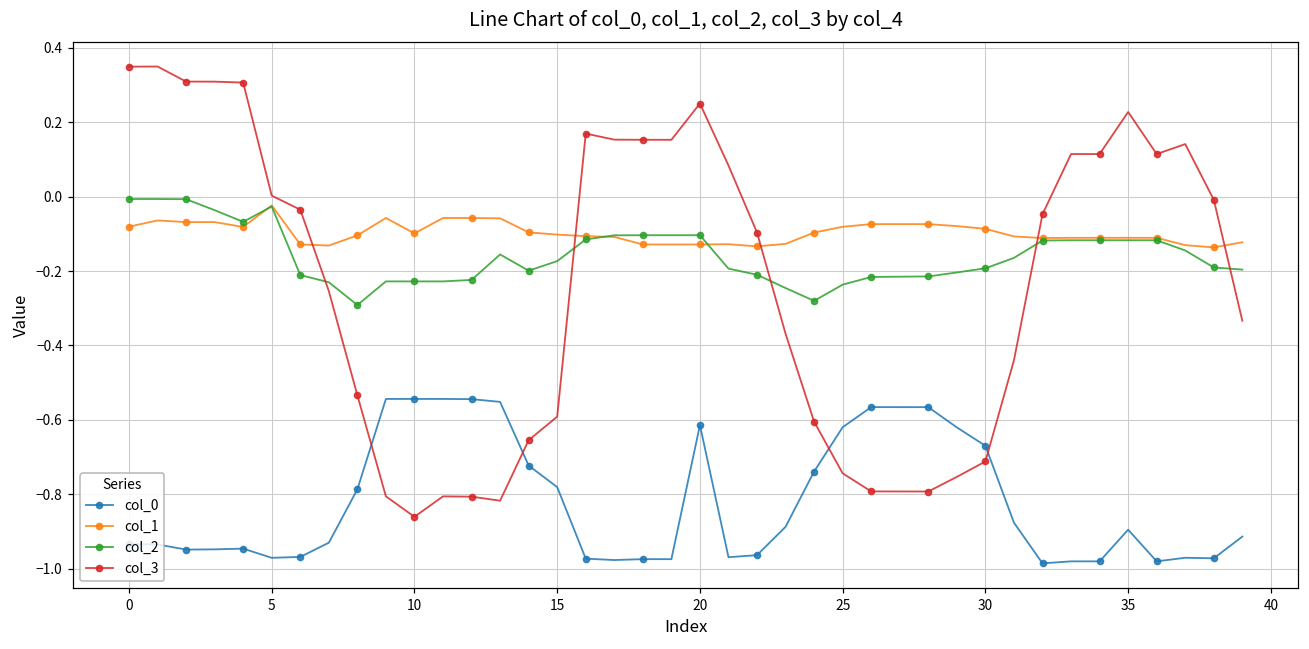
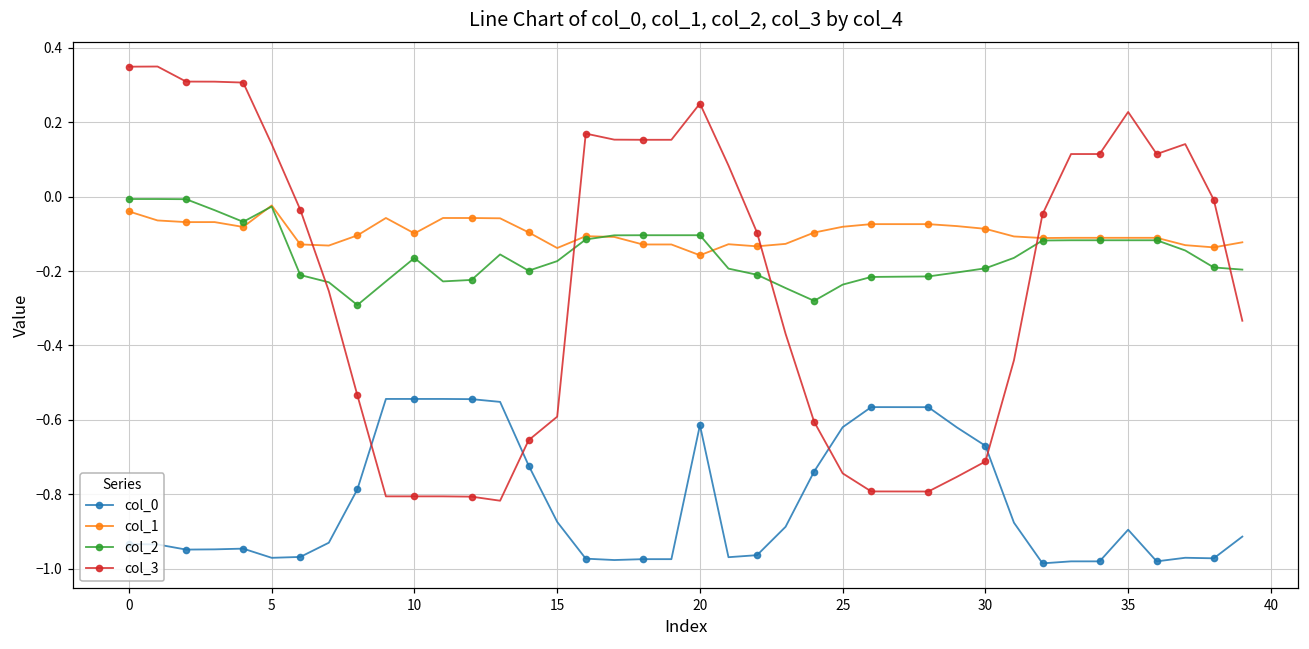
  {
    "col_0": {
      "5": -0.97,
      "10": -0.54,
-     "15": -0.78,
+     "15": -0.87,
      "20": -0.61,
      "25": -0.62,
      "30": -0.67,
      "35": -0.90
    },
    "col_1": {
-     "0": -0.08,
+     "0": -0.04,
      "10": -0.10,
-     "15": -0.10,
-     "20": -0.13,
+     "15": -0.14,
+     "20": -0.16,
      "25": -0.08,
      "30": -0.09
    },
    "col_2": {
      "0": -0.01,
-     "10": -0.23,
+     "10": -0.17,
      "15": -0.17,
      "20": -0.10,
      "25": -0.24,
      "30": -0.19
    },
    "col_3": {
      "0": 0.35,
-     "5": 0.00,
-     "10": -0.86,
+     "5": 0.14,
+     "10": -0.81,
      "15": -0.59,
      "20": 0.25,
      "25": -0.74,
      "30": -0.71,
      "35": 0.23
    }
  }
